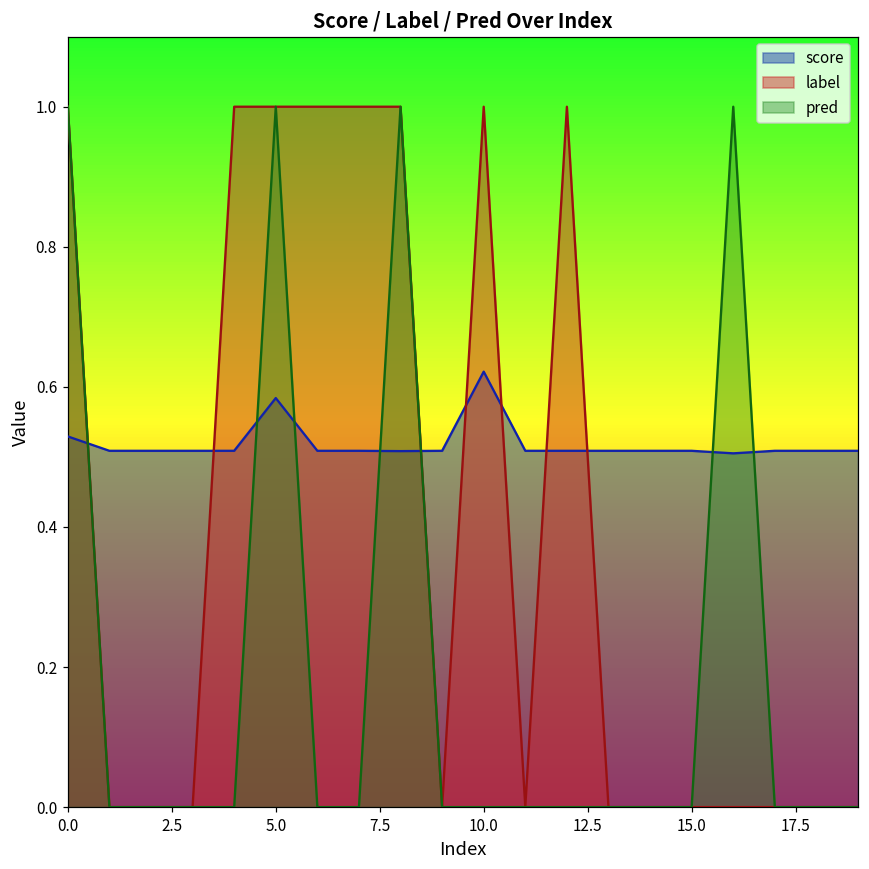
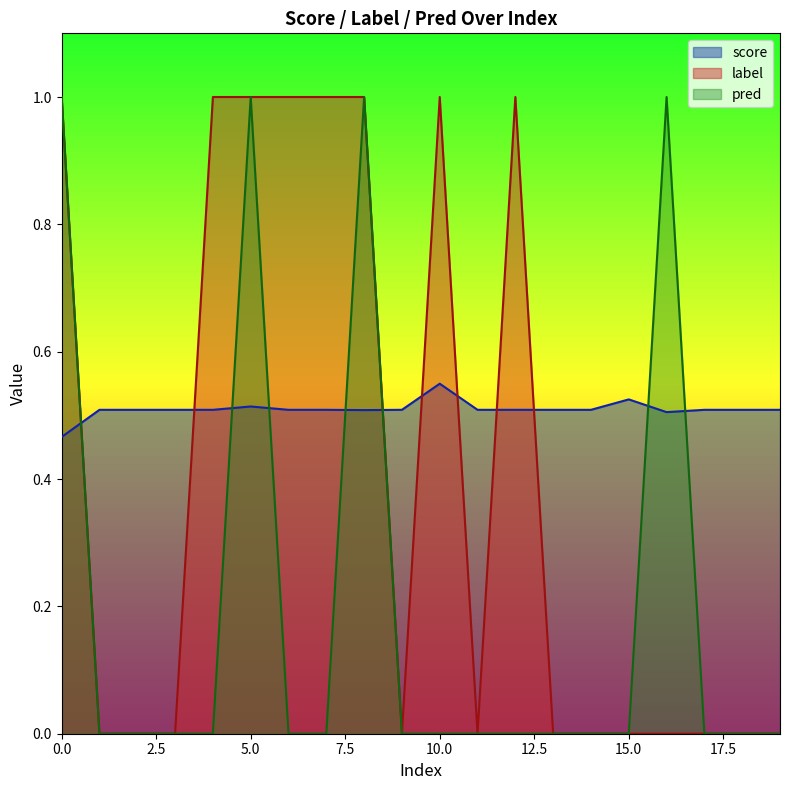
  {
    "score": {
-     "0.0": 0.53,
-     "5.0": 0.58,
-     "10.0": 0.62,
-     "15.0": 0.51
+     "0.0": 0.47,
+     "5.0": 0.51,
+     "10.0": 0.55,
+     "15.0": 0.53
    },
    "label": {
      "10.0": 1.00
    },
    "pred": {
      "10.0": 0.00
    }
  }
